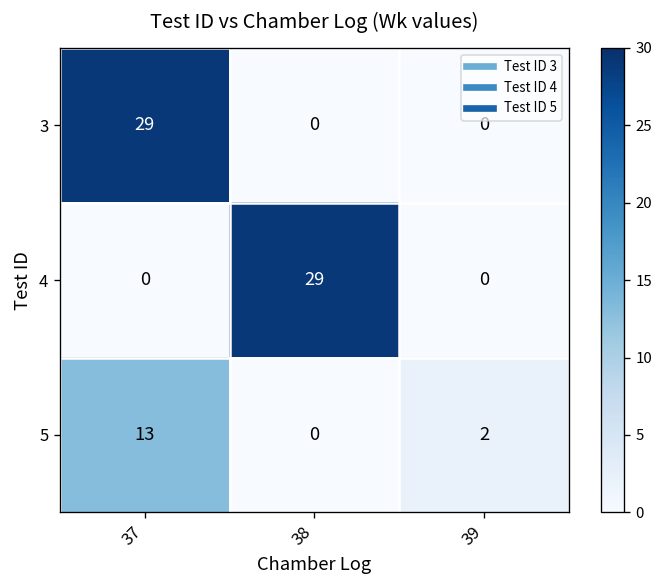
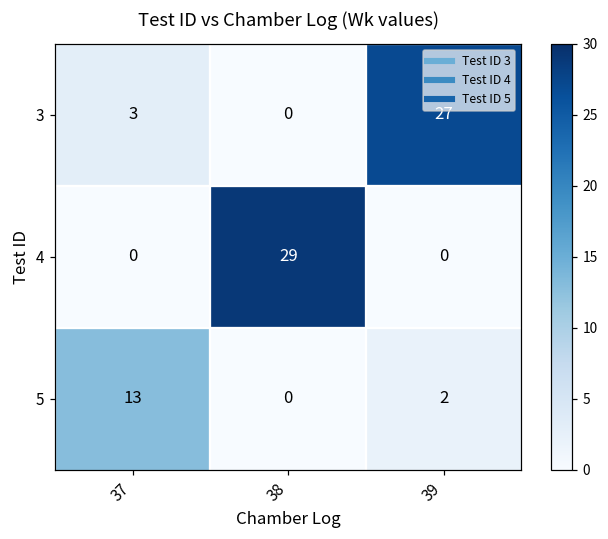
  {
    "3": {
-     "37": 29,
+     "37": 3,
      "38": 0,
-     "39": 0
+     "39": 27
    },
    "4": {
      "37": 0,
      "38": 29,
      "39": 0
    },
    "5": {
      "37": 13,
      "38": 0,
      "39": 2
    }
  }
